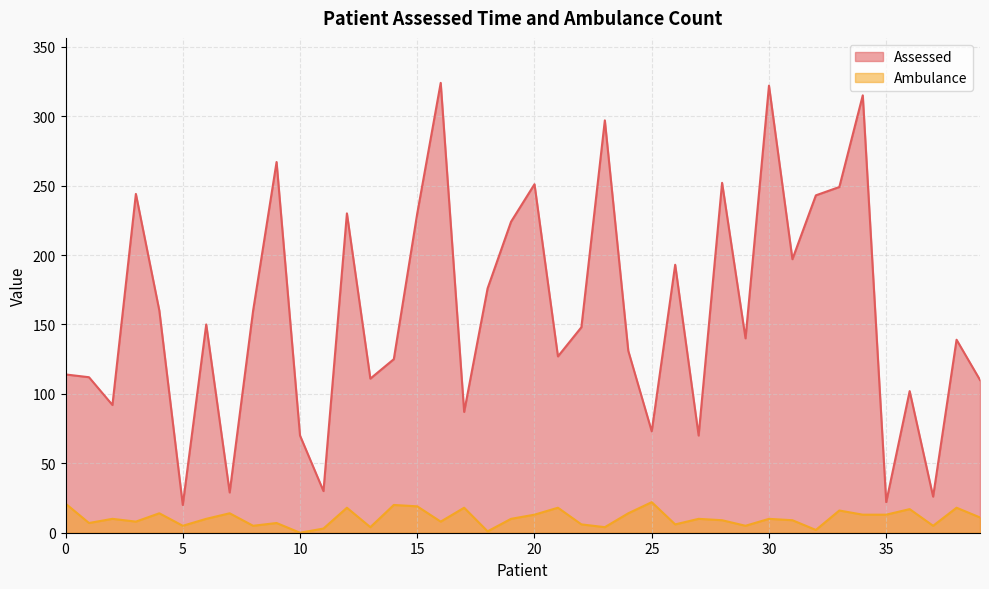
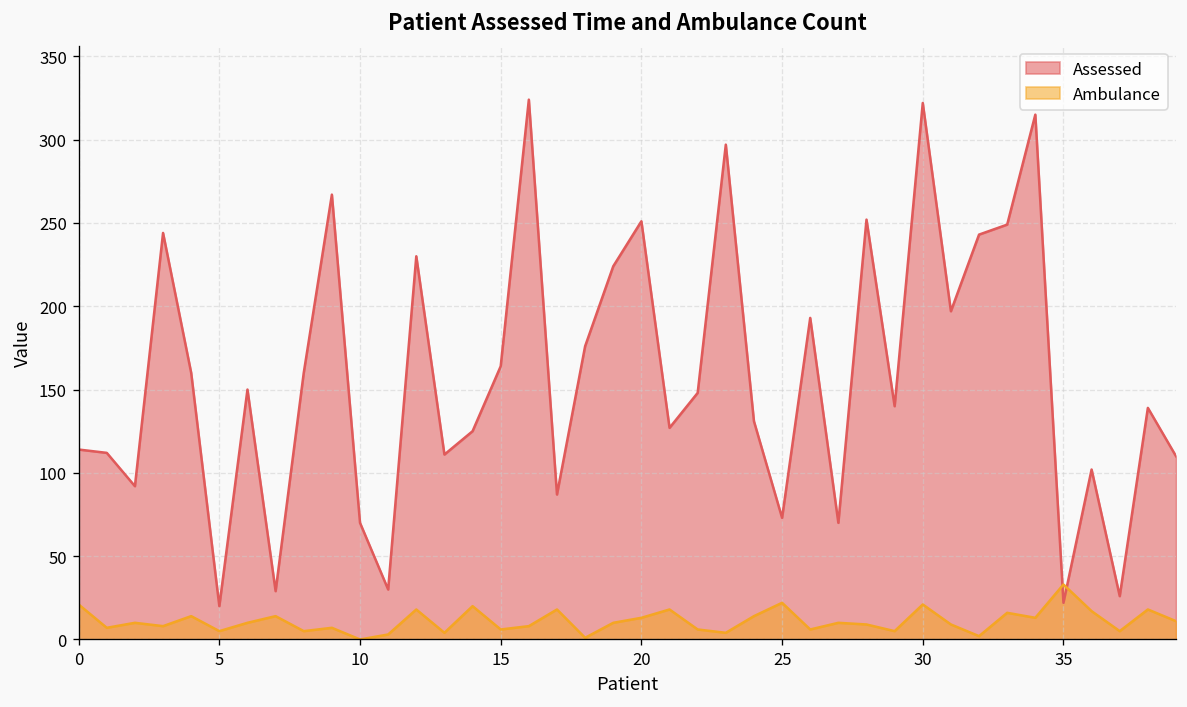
  {
    "Assessed": {
      "0": 114,
      "5": 20,
      "10": 70,
-     "15": 230,
+     "15": 164,
      "20": 251,
      "25": 73,
      "30": 322,
      "35": 22
    },
    "Ambulance": {
      "0": 21,
      "5": 5,
      "10": 0,
-     "15": 19,
+     "15": 6,
      "20": 13,
      "25": 22,
-     "30": 10,
-     "35": 13
+     "30": 21,
+     "35": 33
    }
  }
